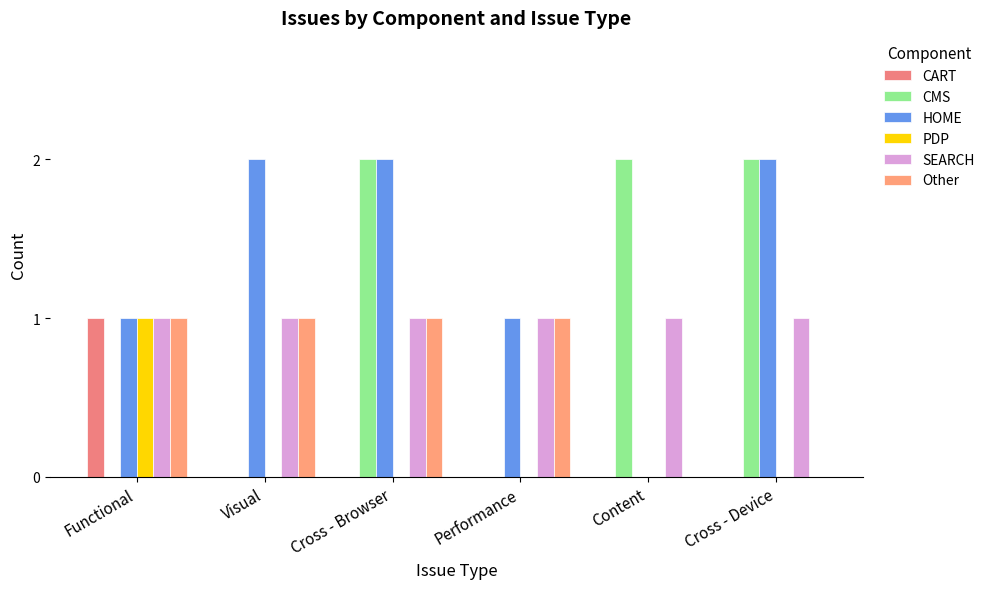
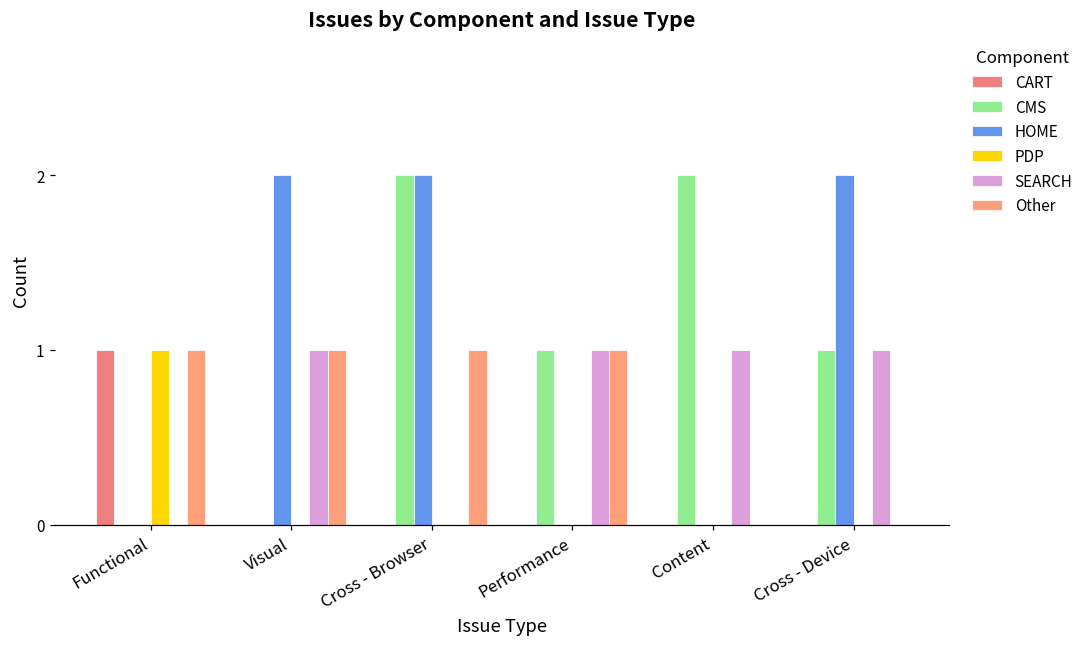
  {
    "CMS": {
      "Functional": 0,
      "Visual": 0,
      "Cross - Browser": 2,
-     "Performance": 0,
+     "Performance": 1,
      "Content": 2,
-     "Cross - Device": 2
+     "Cross - Device": 1
    },
    "HOME": {
-     "Functional": 1,
+     "Functional": 0,
      "Visual": 2,
      "Cross - Browser": 2,
-     "Performance": 1,
+     "Performance": 0,
      "Content": 0,
      "Cross - Device": 2
    },
    "PDP": {
      "Functional": 1,
      "Visual": 0,
      "Cross - Browser": 0,
      "Performance": 0,
      "Content": 0,
      "Cross - Device": 0
    },
    "SEARCH": {
-     "Functional": 1,
+     "Functional": 0,
      "Visual": 1,
-     "Cross - Browser": 1,
+     "Cross - Browser": 0,
      "Performance": 1,
      "Content": 1,
      "Cross - Device": 1
    }
  }
